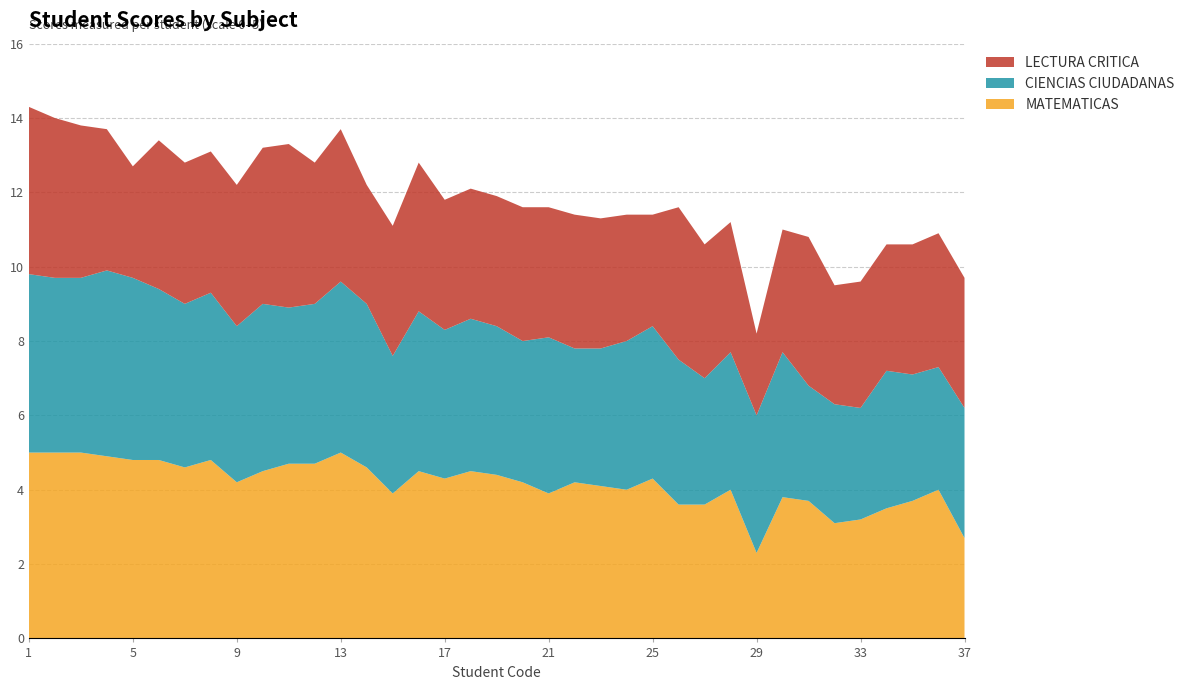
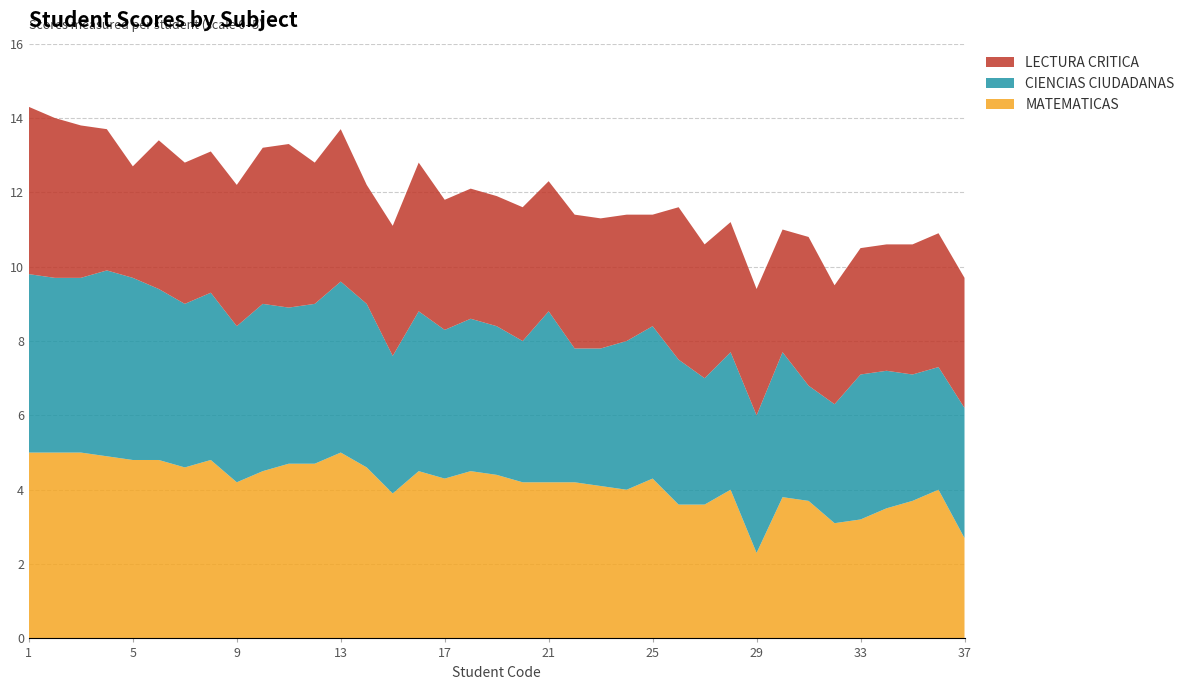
  {
    "MATEMATICAS": {
      "1": 5.0,
      "5": 4.8,
      "9": 4.2,
      "13": 5.0,
      "17": 4.3,
-     "21": 3.9,
+     "21": 4.2,
      "25": 4.3,
      "29": 2.3,
      "33": 3.2,
      "37": 2.7
    },
    "CIENCIAS CIUDADANAS": {
      "1": 4.8,
      "5": 4.9,
      "9": 4.2,
      "13": 4.6,
      "17": 4.0,
-     "21": 4.2,
+     "21": 4.6,
      "25": 4.1,
      "29": 3.7,
-     "33": 3.0,
+     "33": 3.9,
      "37": 3.5
    },
    "LECTURA CRITICA": {
      "1": 4.5,
      "5": 3.0,
      "9": 3.8,
      "13": 4.1,
      "17": 3.5,
      "21": 3.5,
      "25": 3.0,
-     "29": 2.2,
+     "29": 3.4,
      "33": 3.4,
      "37": 3.5
    }
  }
